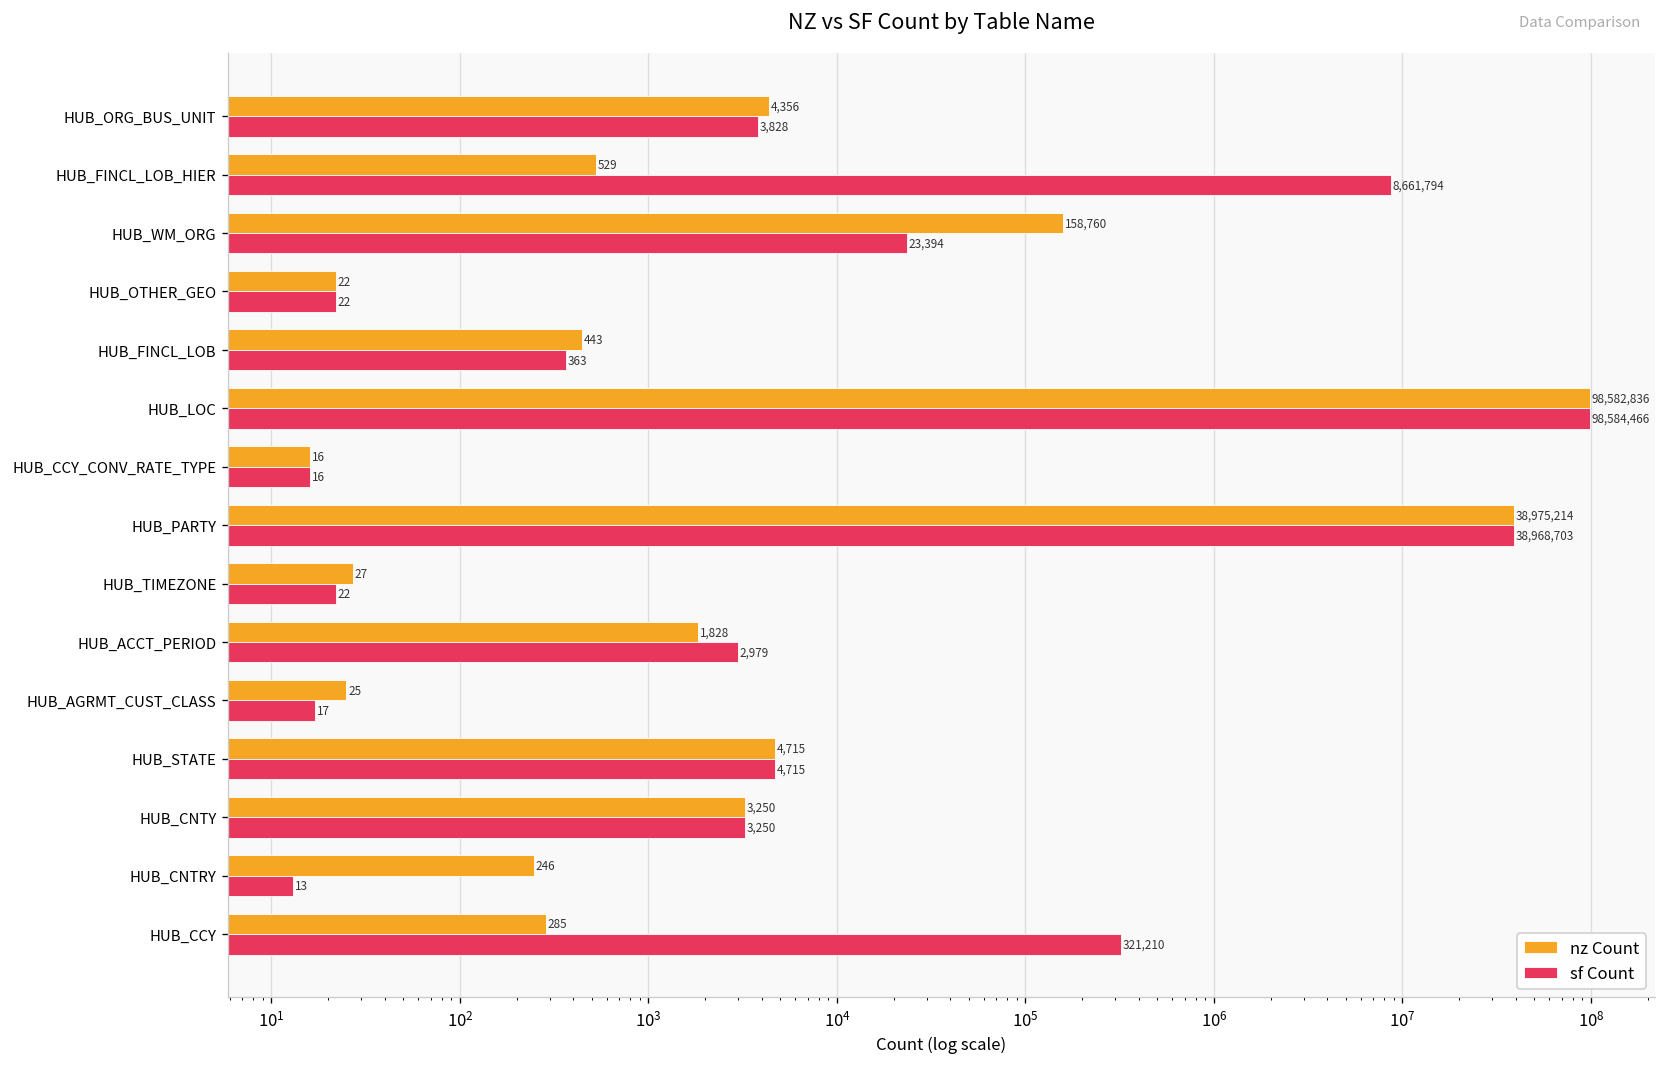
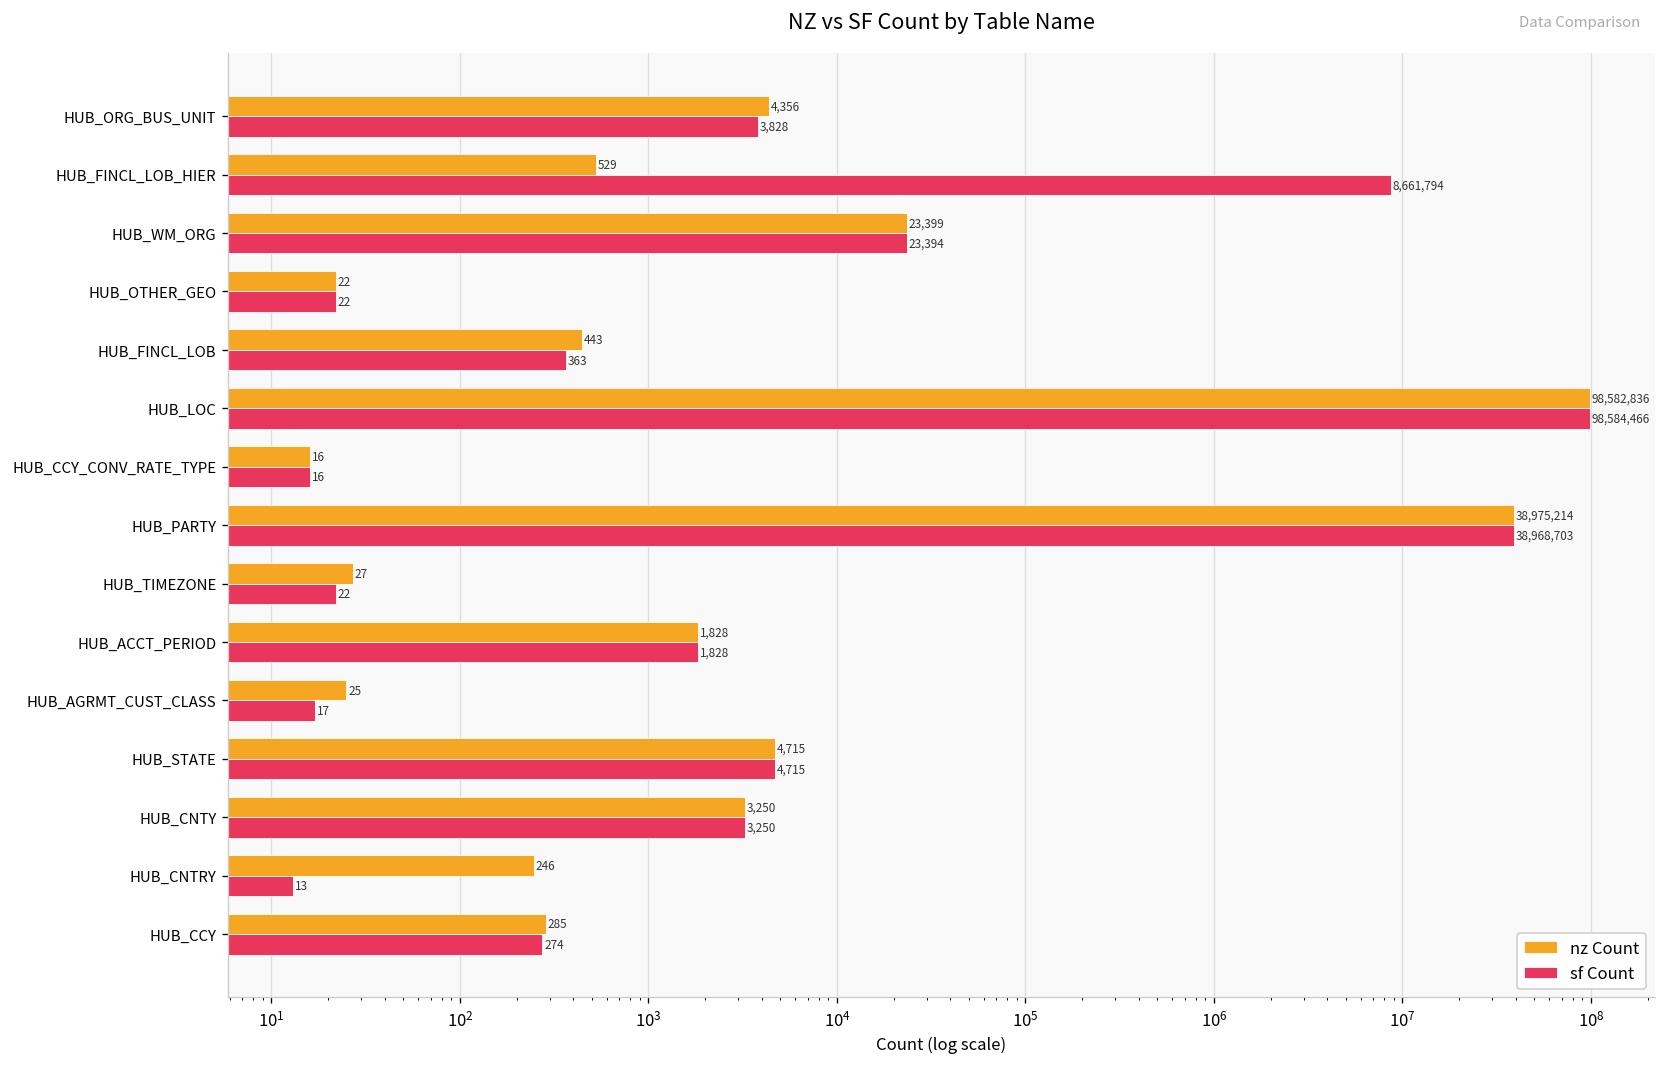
  {
    "nz Count": {
      "HUB_ORG_BUS_UNIT": "4,356",
      "HUB_FINCL_LOB_HIER": "529",
-     "HUB_WM_ORG": "158,760",
+     "HUB_WM_ORG": "23,399",
      "HUB_OTHER_GEO": "22",
      "HUB_FINCL_LOB": "443",
      "HUB_LOC": "98,582,836",
      "HUB_CCY_CONV_RATE_TYPE": "16",
      "HUB_PARTY": "38,975,214",
      "HUB_TIMEZONE": "27",
      "HUB_ACCT_PERIOD": "1,828",
      "HUB_AGRMT_CUST_CLASS": "25",
      "HUB_STATE": "4,715",
      "HUB_CNTY": "3,250",
      "HUB_CNTRY": "246",
      "HUB_CCY": "285"
    },
    "sf Count": {
      "HUB_ORG_BUS_UNIT": "3,828",
      "HUB_FINCL_LOB_HIER": "8,661,794",
      "HUB_WM_ORG": "23,394",
      "HUB_OTHER_GEO": "22",
      "HUB_FINCL_LOB": "363",
      "HUB_LOC": "98,584,466",
      "HUB_CCY_CONV_RATE_TYPE": "16",
      "HUB_PARTY": "38,968,703",
      "HUB_TIMEZONE": "22",
-     "HUB_ACCT_PERIOD": "2,979",
+     "HUB_ACCT_PERIOD": "1,828",
      "HUB_AGRMT_CUST_CLASS": "17",
      "HUB_STATE": "4,715",
      "HUB_CNTY": "3,250",
      "HUB_CNTRY": "13",
-     "HUB_CCY": "321,210"
+     "HUB_CCY": "274"
    }
  }
